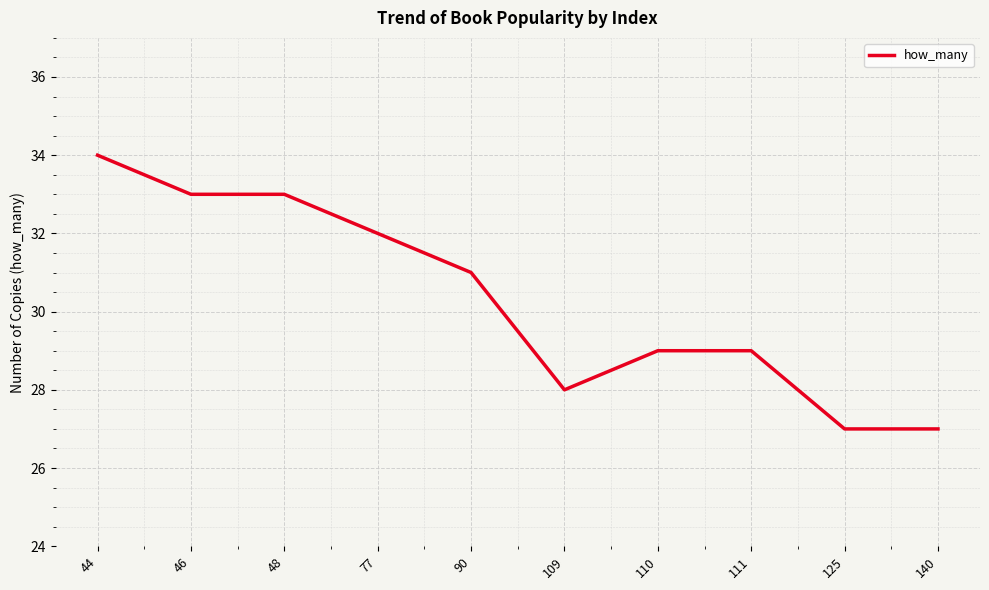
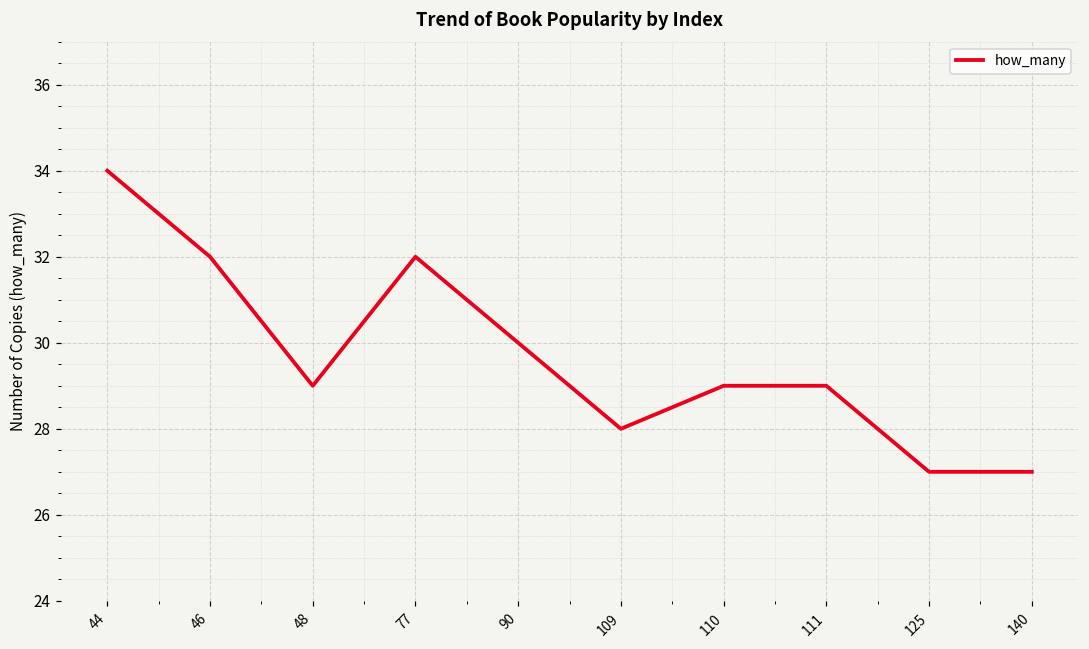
  {
    "44": 34,
-   "46": 33,
-   "48": 33,
+   "46": 32,
+   "48": 29,
    "77": 32,
-   "90": 31,
+   "90": 30,
    "109": 28,
    "110": 29,
    "111": 29,
    "125": 27,
    "140": 27
  }
